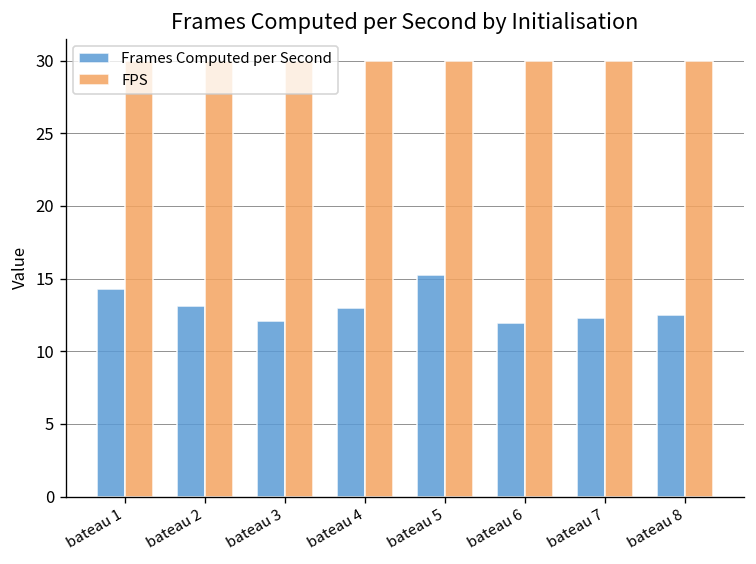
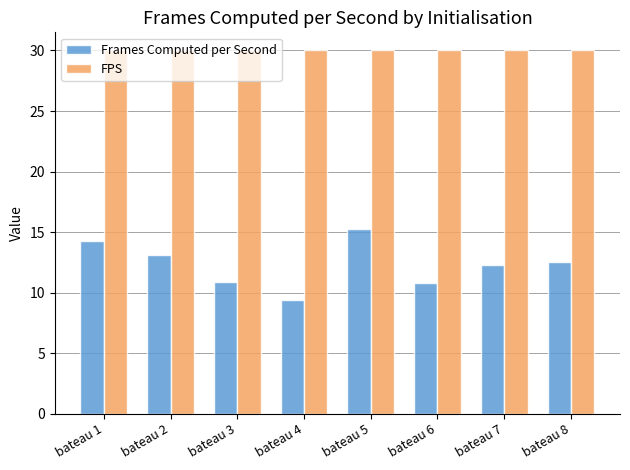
  {
    "Frames Computed per Second": {
      "bateau 1": 14.3,
      "bateau 2": 13.1,
-     "bateau 3": 12.1,
-     "bateau 4": 13.0,
+     "bateau 3": 10.9,
+     "bateau 4": 9.4,
      "bateau 5": 15.3,
-     "bateau 6": 12.0,
+     "bateau 6": 10.8,
      "bateau 7": 12.3,
      "bateau 8": 12.5
    },
    "FPS": {
      "bateau 4": 30.0,
      "bateau 5": 30.0,
      "bateau 6": 30.0,
      "bateau 7": 30.0,
      "bateau 8": 30.0
    }
  }
